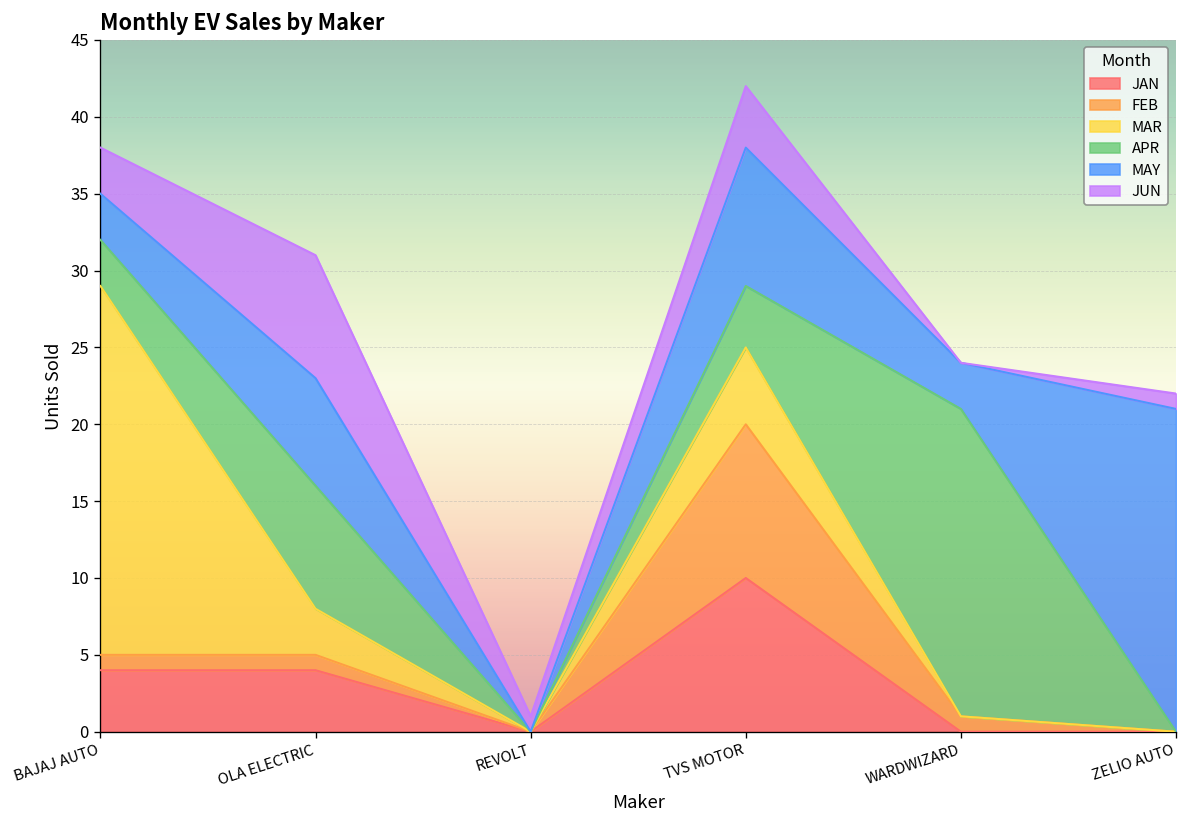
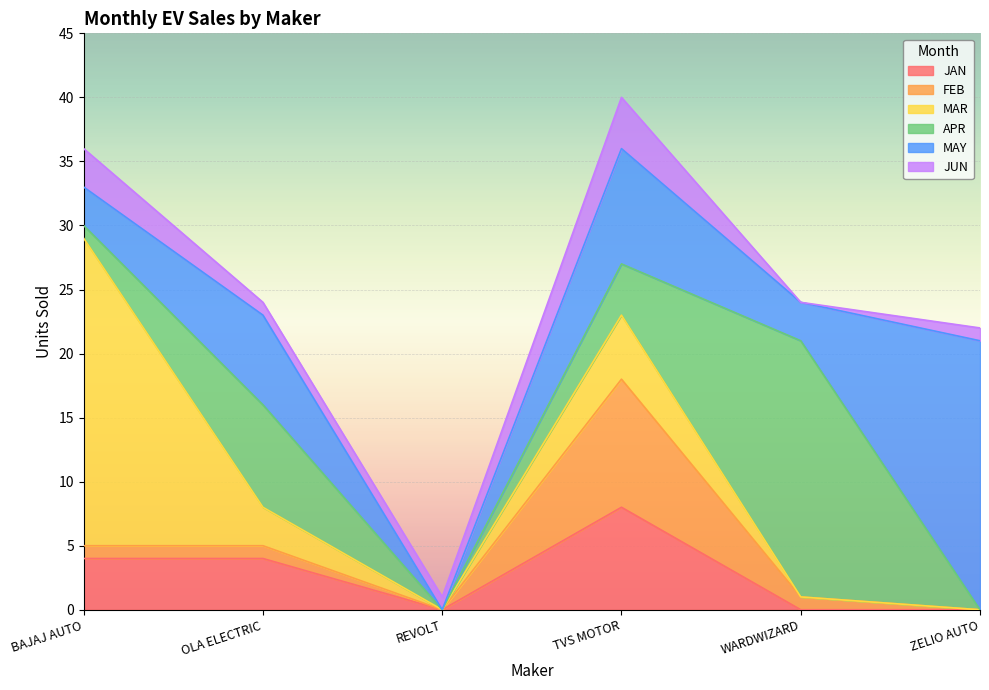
  {
    "JAN": {
      "BAJAJ AUTO": 4,
      "OLA ELECTRIC": 4,
-     "TVS MOTOR": 10,
+     "TVS MOTOR": 8,
      "WARDWIZARD": 0
    },
    "APR": {
-     "BAJAJ AUTO": 3,
+     "BAJAJ AUTO": 1,
      "OLA ELECTRIC": 8,
      "TVS MOTOR": 4,
      "WARDWIZARD": 20
    },
    "MAY": {
      "BAJAJ AUTO": 3,
      "OLA ELECTRIC": 7,
      "TVS MOTOR": 9,
      "ZELIO AUTO": 21
    },
    "JUN": {
      "BAJAJ AUTO": 3,
-     "OLA ELECTRIC": 8,
+     "OLA ELECTRIC": 1,
      "REVOLT": 1,
      "TVS MOTOR": 4,
      "ZELIO AUTO": 1
    }
  }
